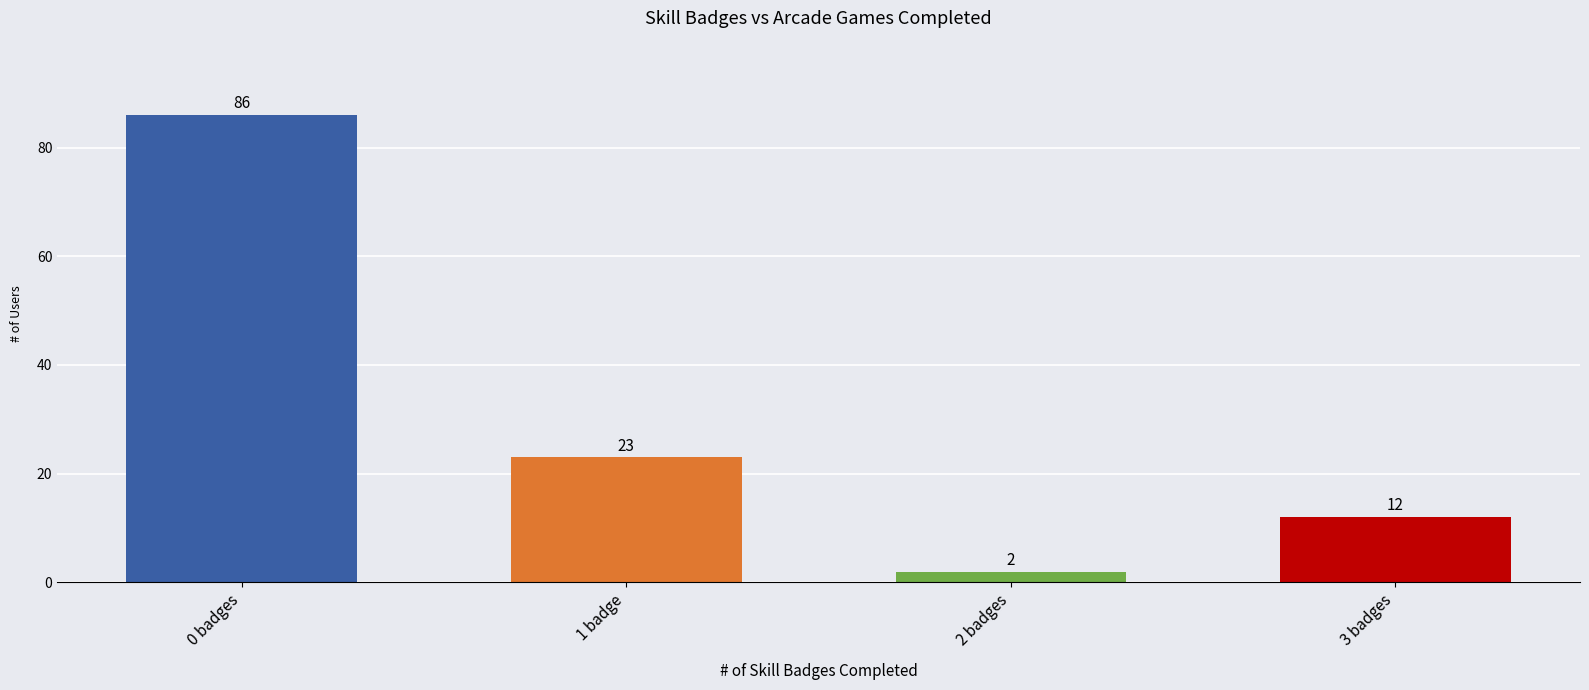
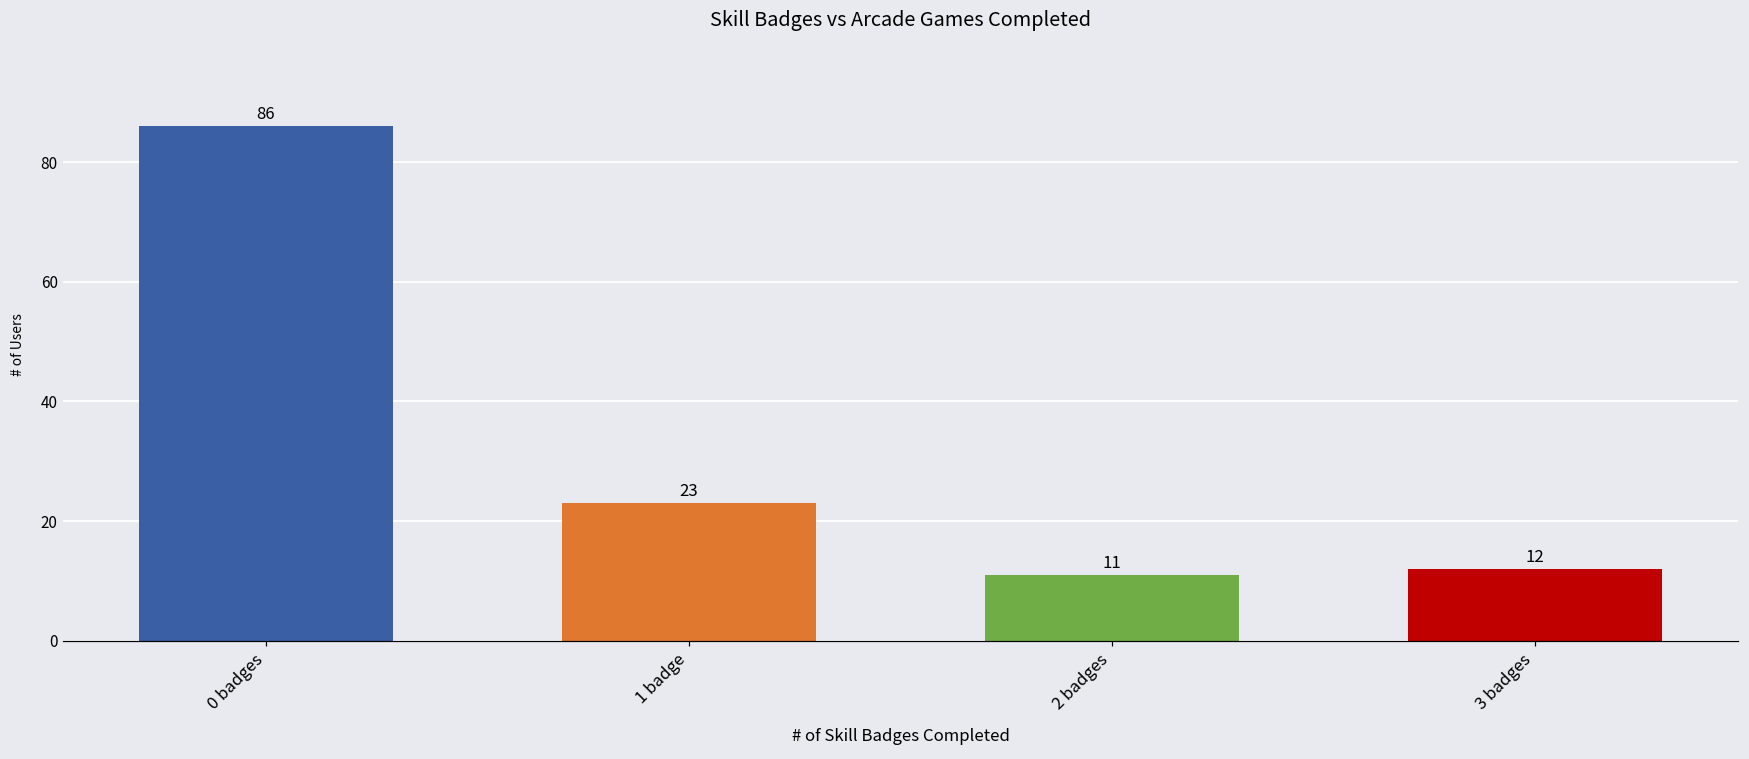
  {
    "0 badges": 86,
    "1 badge": 23,
-   "2 badges": 2,
+   "2 badges": 11,
    "3 badges": 12
  }
